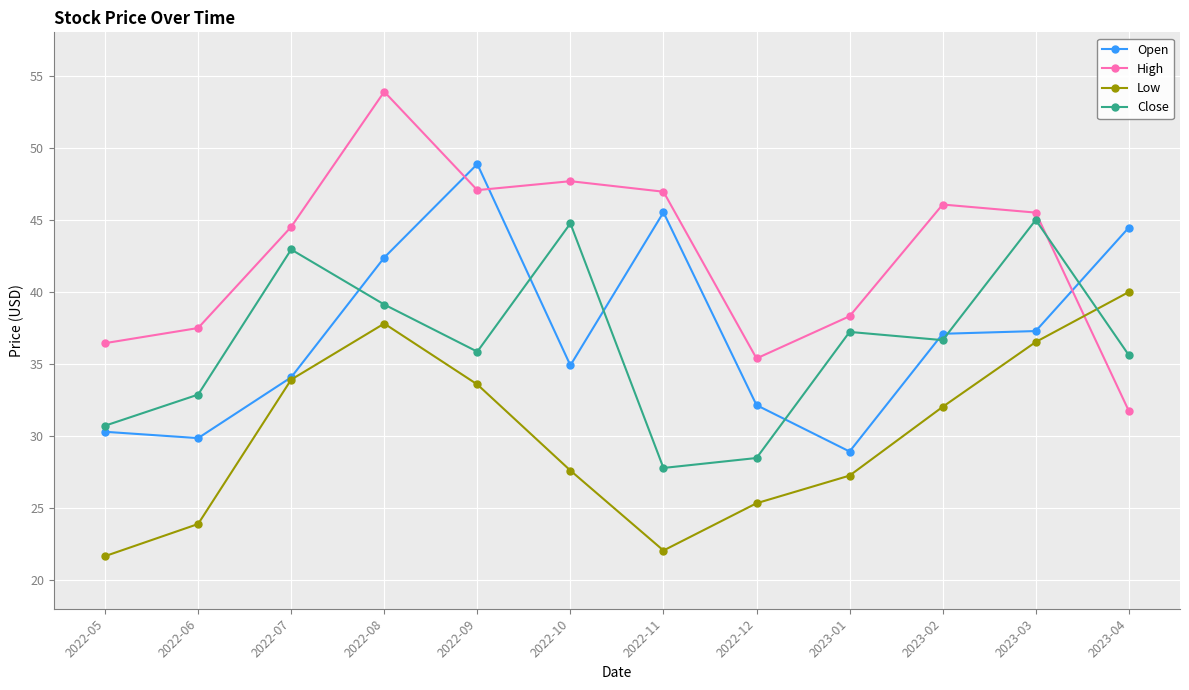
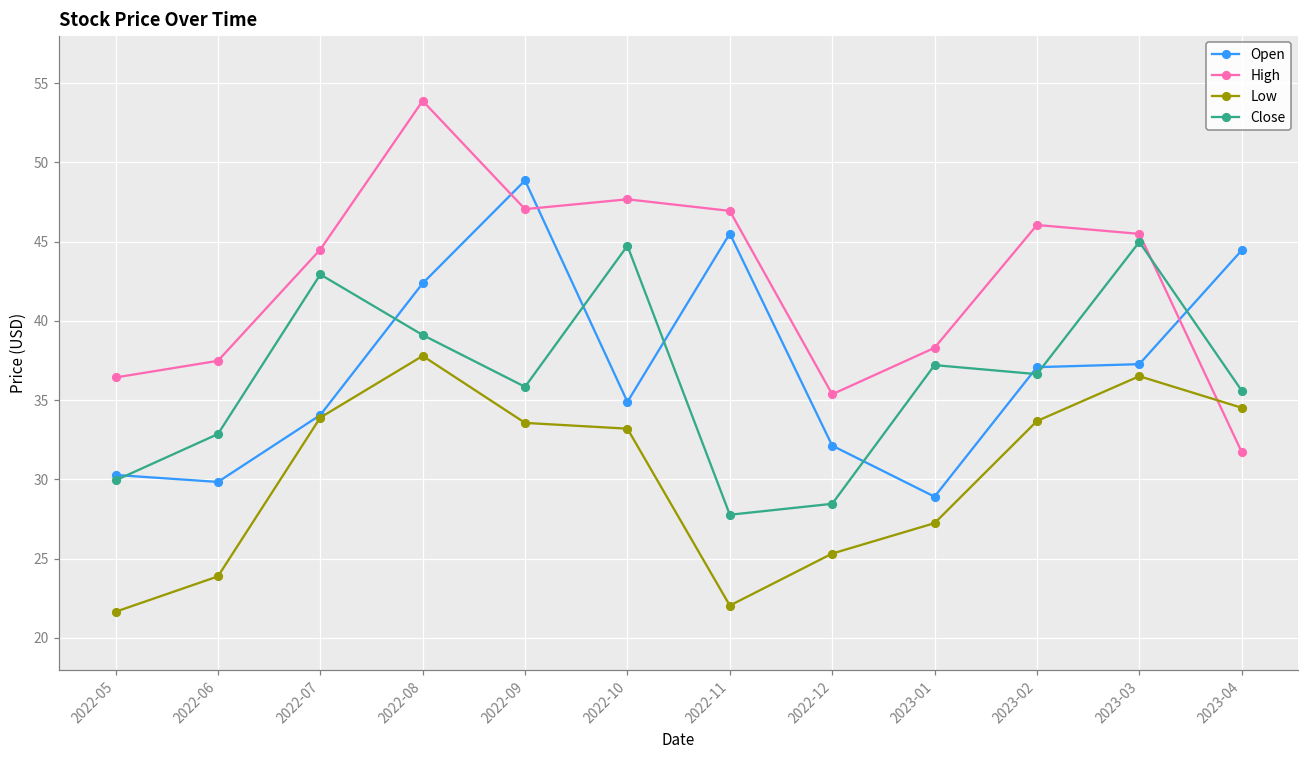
  {
    "Open": {
      "2022-05": 30.3,
      "2022-06": 29.8,
      "2022-08": 42.4,
      "2022-09": 48.9,
      "2022-10": 34.9,
      "2022-11": 45.5,
      "2022-12": 32.1,
      "2023-01": 28.9,
      "2023-02": 37.1,
      "2023-03": 37.3,
      "2023-04": 44.5
    },
    "High": {
      "2022-05": 36.4,
      "2022-06": 37.5,
      "2022-07": 44.5,
      "2022-08": 53.9,
      "2022-09": 47.0,
      "2022-10": 47.7,
      "2022-11": 46.9,
      "2022-12": 35.4,
      "2023-01": 38.3,
      "2023-02": 46.0,
      "2023-03": 45.5,
      "2023-04": 31.7
    },
    "Low": {
      "2022-05": 21.7,
      "2022-06": 23.9,
      "2022-08": 37.8,
      "2022-09": 33.6,
-     "2022-10": 27.6,
+     "2022-10": 33.2,
      "2022-11": 22.0,
      "2022-12": 25.3,
      "2023-01": 27.2,
-     "2023-02": 32.0,
+     "2023-02": 33.7,
      "2023-03": 36.5,
-     "2023-04": 40.0
+     "2023-04": 34.5
    },
    "Close": {
-     "2022-05": 30.7,
+     "2022-05": 29.9,
      "2022-06": 32.9,
      "2022-07": 42.9,
      "2022-08": 39.1,
      "2022-09": 35.8,
      "2022-10": 44.7,
      "2022-11": 27.8,
      "2022-12": 28.5,
      "2023-01": 37.2,
      "2023-02": 36.6,
      "2023-03": 45.0,
      "2023-04": 35.6
    }
  }
